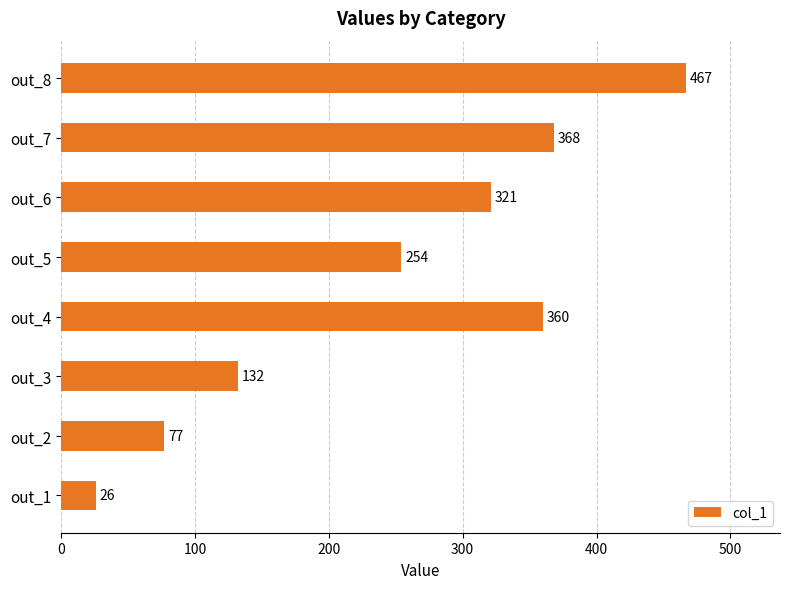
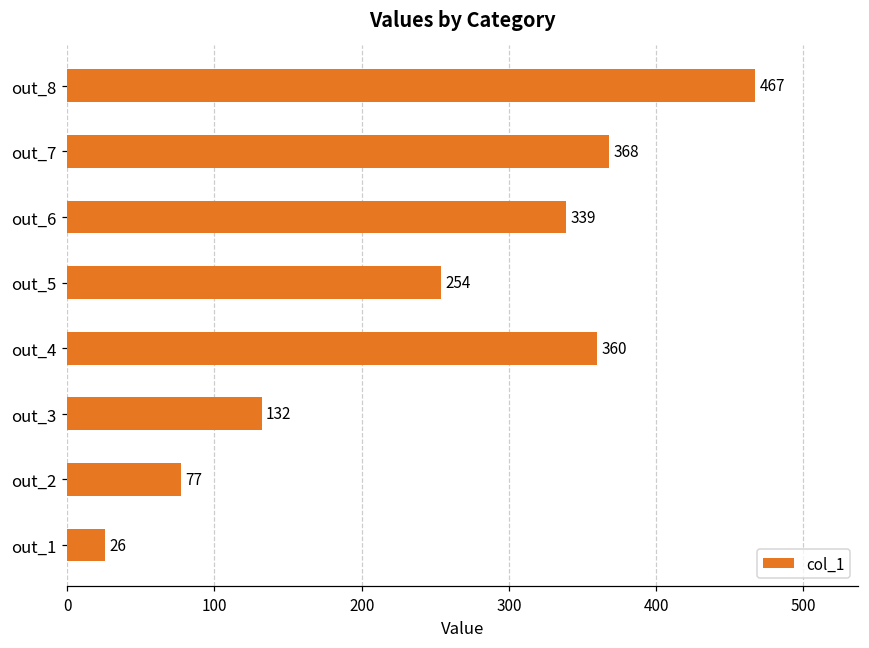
  {
    "out_8": 467,
    "out_7": 368,
-   "out_6": 321,
+   "out_6": 339,
    "out_5": 254,
    "out_4": 360,
    "out_3": 132,
    "out_2": 77,
    "out_1": 26
  }
